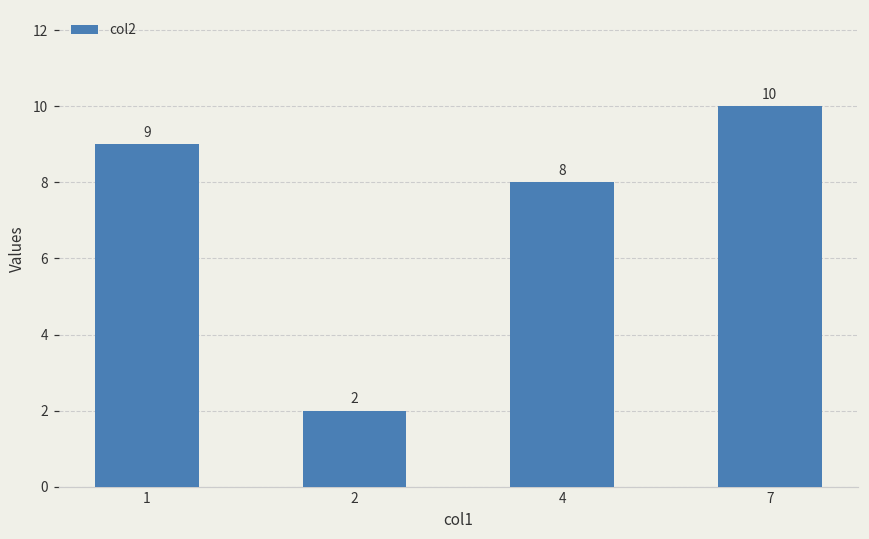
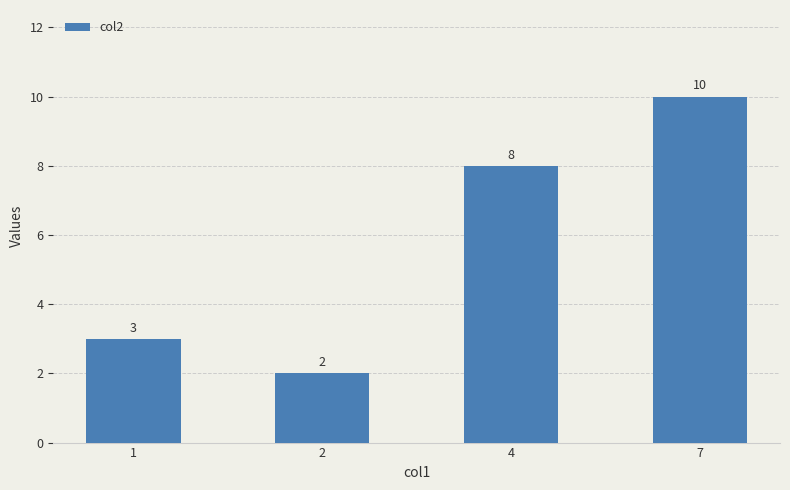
  {
-   "1": 9,
+   "1": 3,
    "2": 2,
    "4": 8,
    "7": 10
  }
